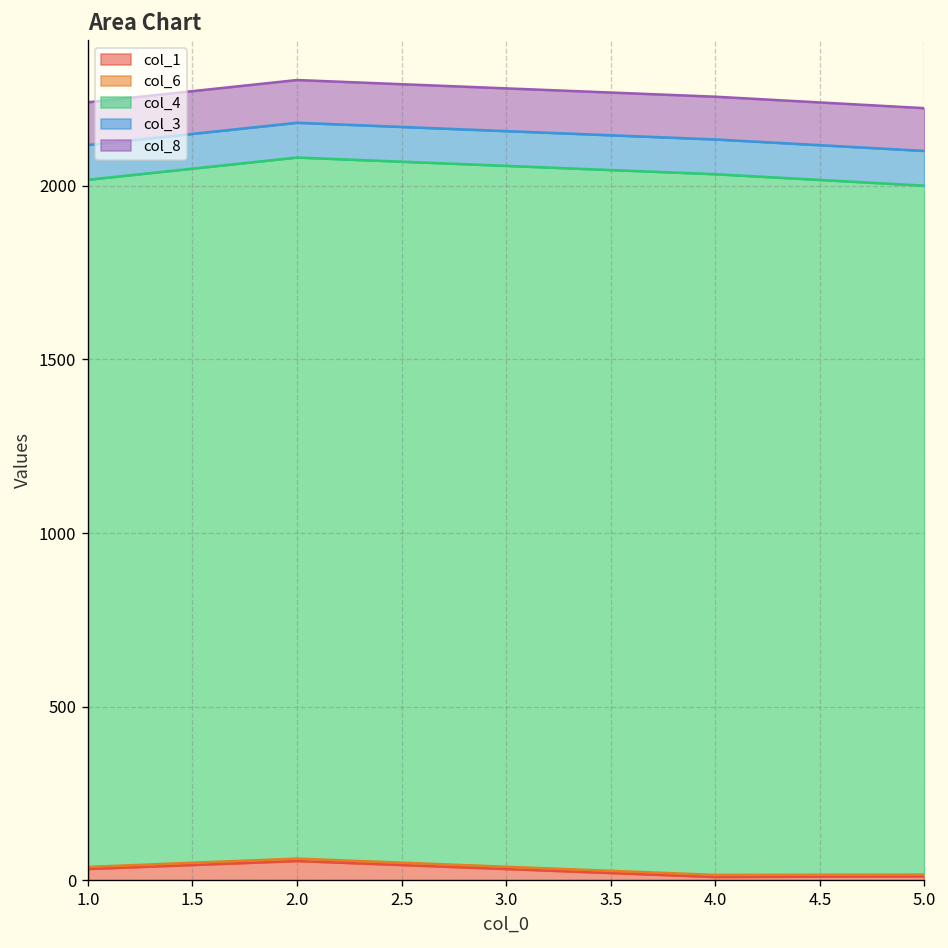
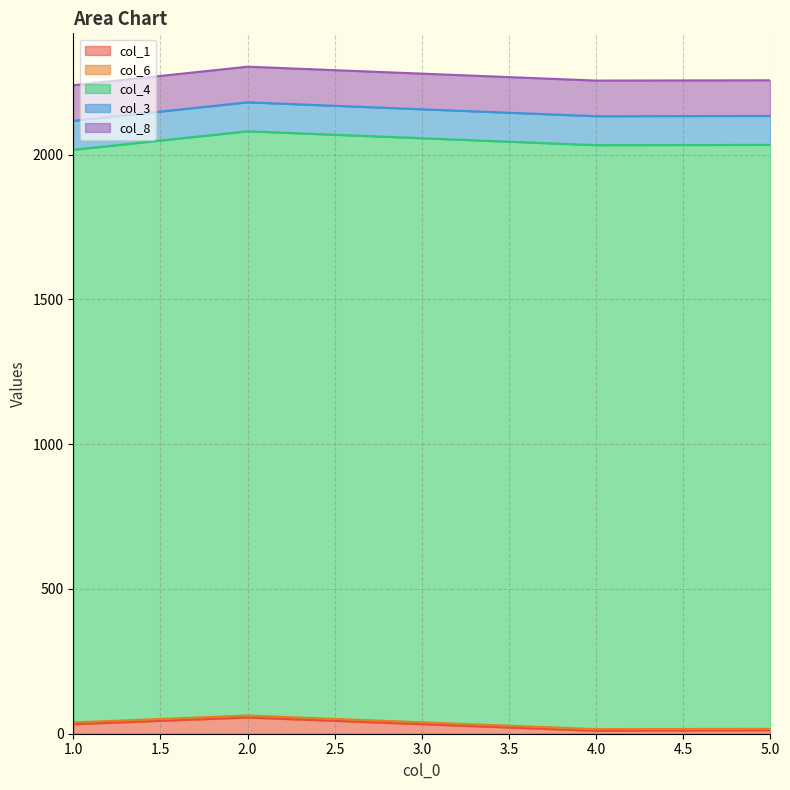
  {
    "col_4": {
      "1.0": 1980,
      "2.0": 2020,
      "4.0": 2020,
-     "5.0": 1980
+     "5.0": 2020
    },
    "col_3": {
      "1.0": 100,
      "2.0": 100,
      "4.0": 100,
      "5.0": 100
    },
    "col_8": {
      "1.0": 120,
      "2.0": 120,
      "4.0": 120,
      "5.0": 120
    }
  }
